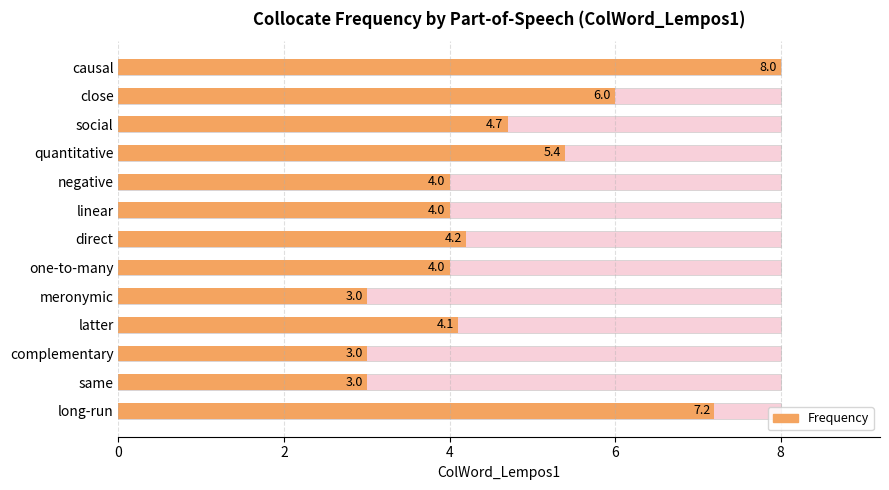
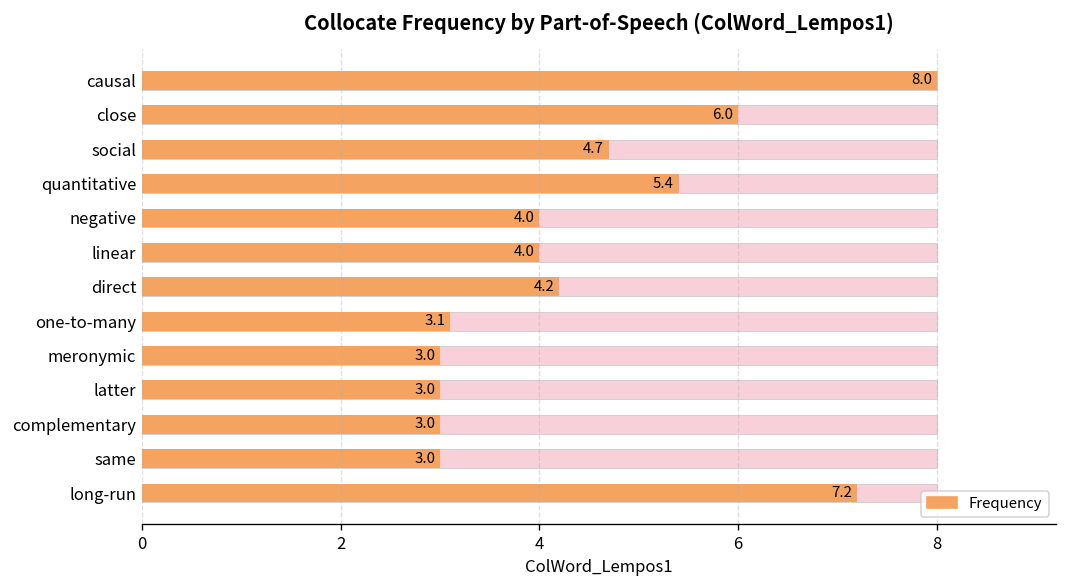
  {
    "Frequency": {
      "causal": 8.0,
-     "one-to-many": 4.0,
-     "latter": 4.1
+     "one-to-many": 3.1,
+     "latter": 3.0
    }
  }
